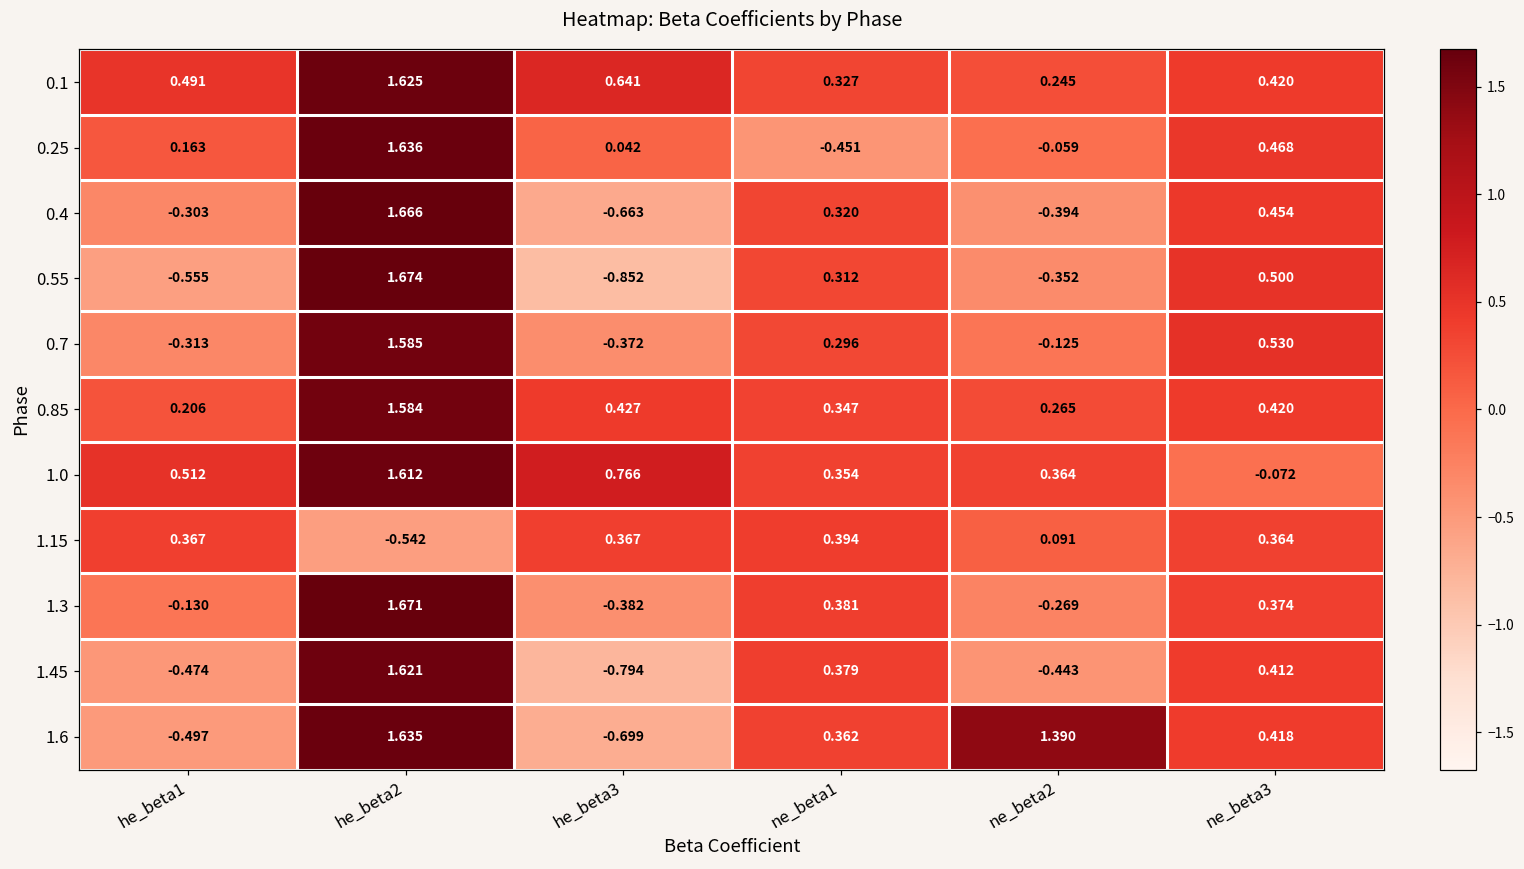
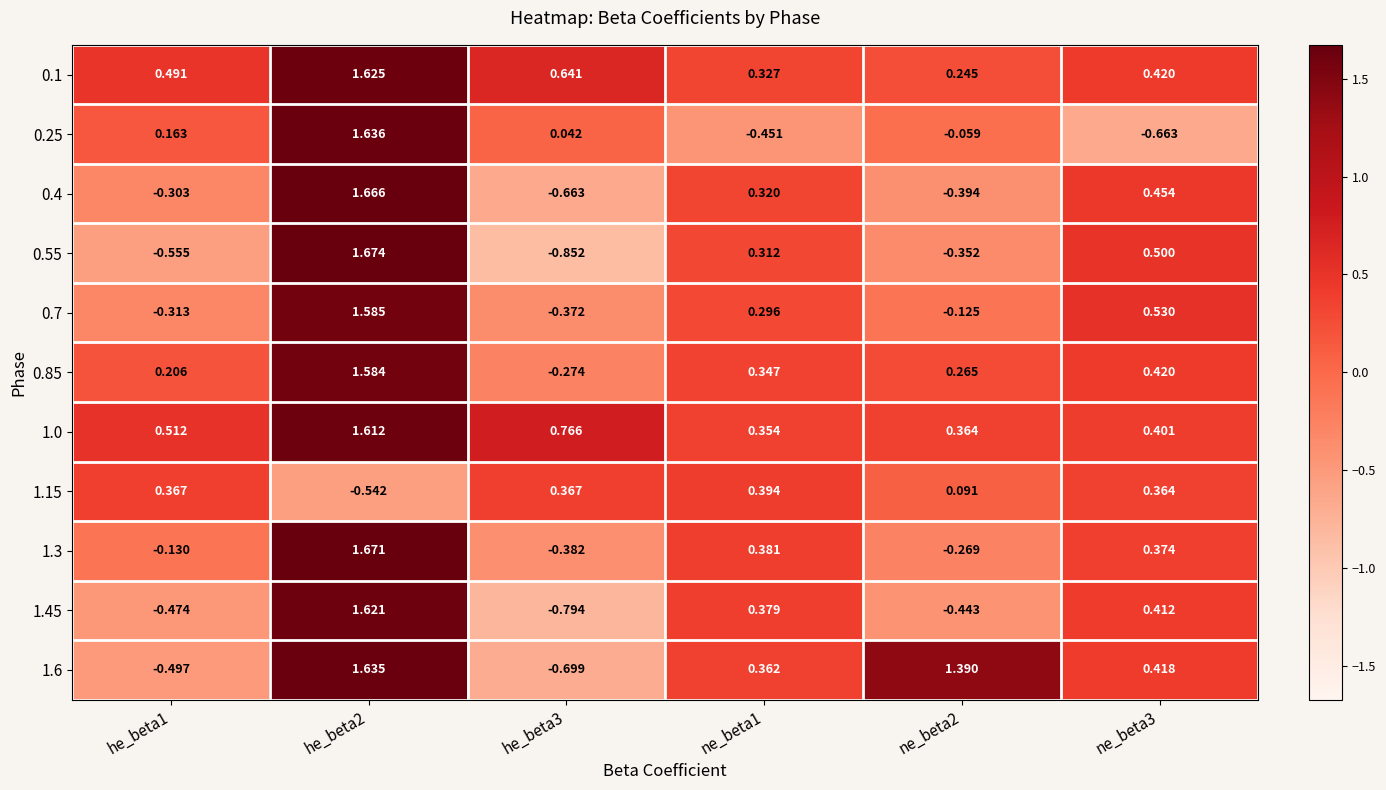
  {
    "0.1": {
      "he_beta1": 0.491,
      "he_beta2": 1.625,
      "he_beta3": 0.641,
      "ne_beta1": 0.327,
      "ne_beta2": 0.245,
      "ne_beta3": 0.420
    },
    "0.25": {
      "he_beta1": 0.163,
      "he_beta2": 1.636,
      "he_beta3": 0.042,
      "ne_beta1": -0.451,
      "ne_beta2": -0.059,
-     "ne_beta3": 0.468
+     "ne_beta3": -0.663
    },
    "0.4": {
      "he_beta1": -0.303,
      "he_beta2": 1.666,
      "he_beta3": -0.663,
      "ne_beta1": 0.320,
      "ne_beta2": -0.394,
      "ne_beta3": 0.454
    },
    "0.55": {
      "he_beta1": -0.555,
      "he_beta2": 1.674,
      "he_beta3": -0.852,
      "ne_beta1": 0.312,
      "ne_beta2": -0.352,
      "ne_beta3": 0.500
    },
    "0.7": {
      "he_beta1": -0.313,
      "he_beta2": 1.585,
      "he_beta3": -0.372,
      "ne_beta1": 0.296,
      "ne_beta2": -0.125,
      "ne_beta3": 0.530
    },
    "0.85": {
      "he_beta1": 0.206,
      "he_beta2": 1.584,
-     "he_beta3": 0.427,
+     "he_beta3": -0.274,
      "ne_beta1": 0.347,
      "ne_beta2": 0.265,
      "ne_beta3": 0.420
    },
    "1.0": {
      "he_beta1": 0.512,
      "he_beta2": 1.612,
      "he_beta3": 0.766,
      "ne_beta1": 0.354,
      "ne_beta2": 0.364,
-     "ne_beta3": -0.072
+     "ne_beta3": 0.401
    },
    "1.15": {
      "he_beta1": 0.367,
      "he_beta2": -0.542,
      "he_beta3": 0.367,
      "ne_beta1": 0.394,
      "ne_beta2": 0.091,
      "ne_beta3": 0.364
    },
    "1.3": {
      "he_beta1": -0.130,
      "he_beta2": 1.671,
      "he_beta3": -0.382,
      "ne_beta1": 0.381,
      "ne_beta2": -0.269,
      "ne_beta3": 0.374
    },
    "1.45": {
      "he_beta1": -0.474,
      "he_beta2": 1.621,
      "he_beta3": -0.794,
      "ne_beta1": 0.379,
      "ne_beta2": -0.443,
      "ne_beta3": 0.412
    },
    "1.6": {
      "he_beta1": -0.497,
      "he_beta2": 1.635,
      "he_beta3": -0.699,
      "ne_beta1": 0.362,
      "ne_beta2": 1.390,
      "ne_beta3": 0.418
    }
  }
